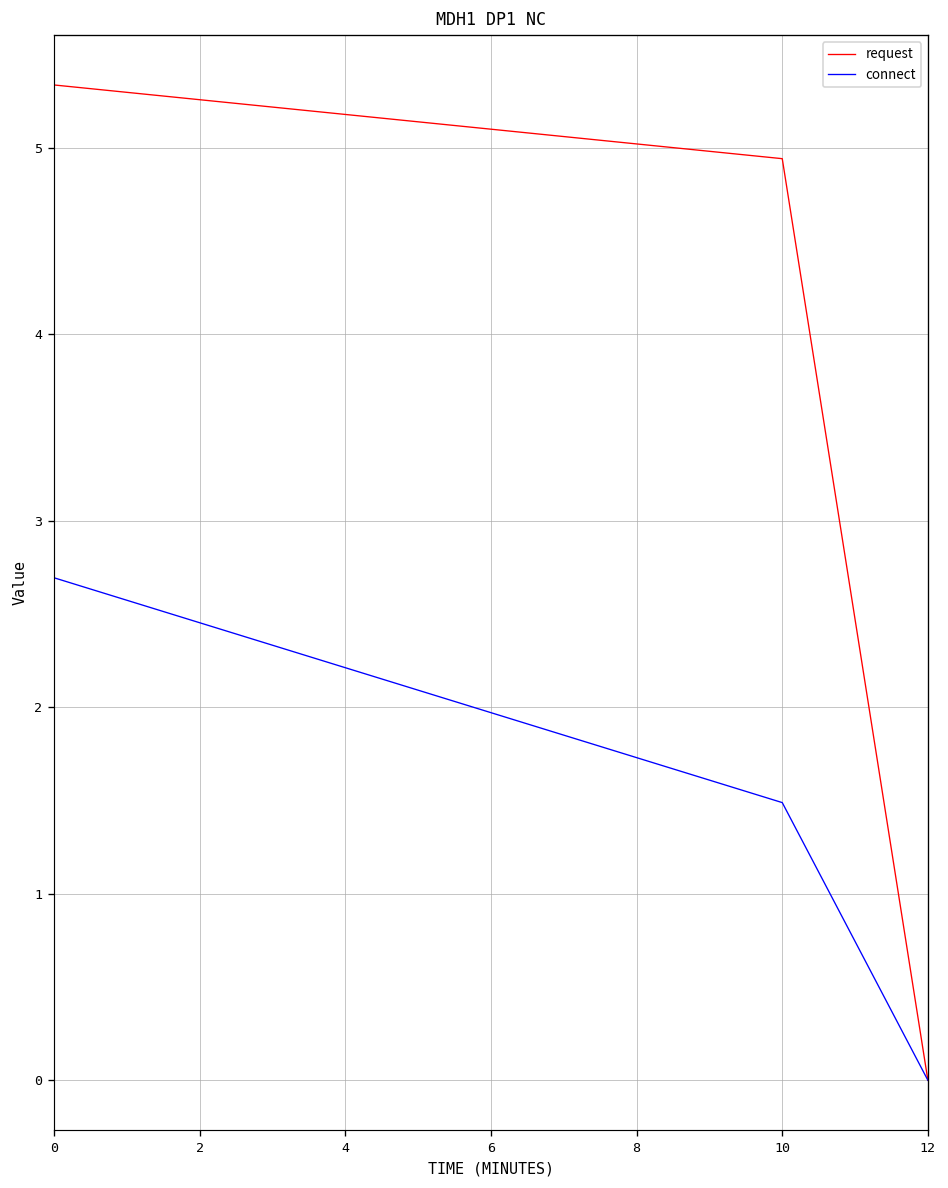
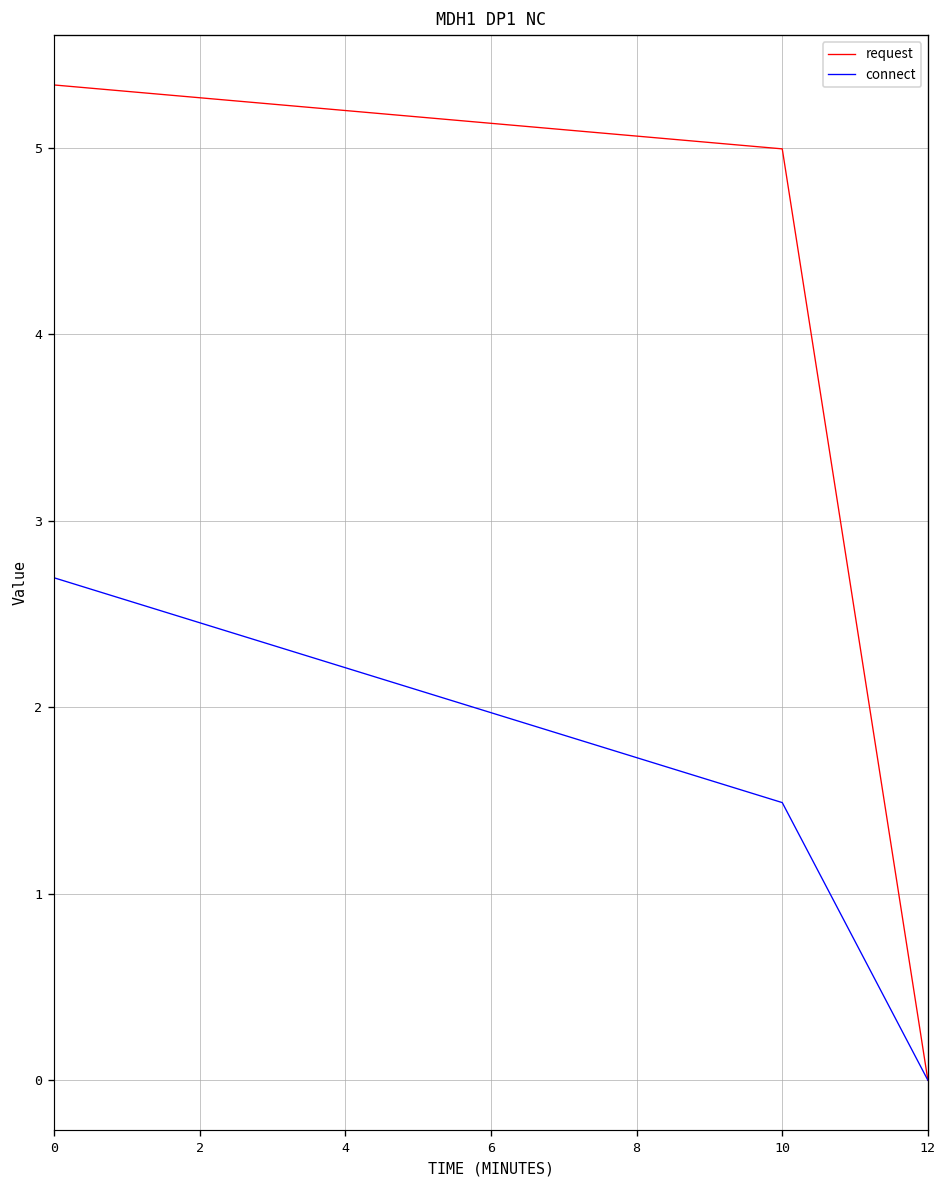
  {
    "request": {
      "0": 5.34,
-     "10": 4.94
+     "10": 4.99
    },
    "connect": {
      "0": 2.69,
      "10": 1.49
    }
  }
